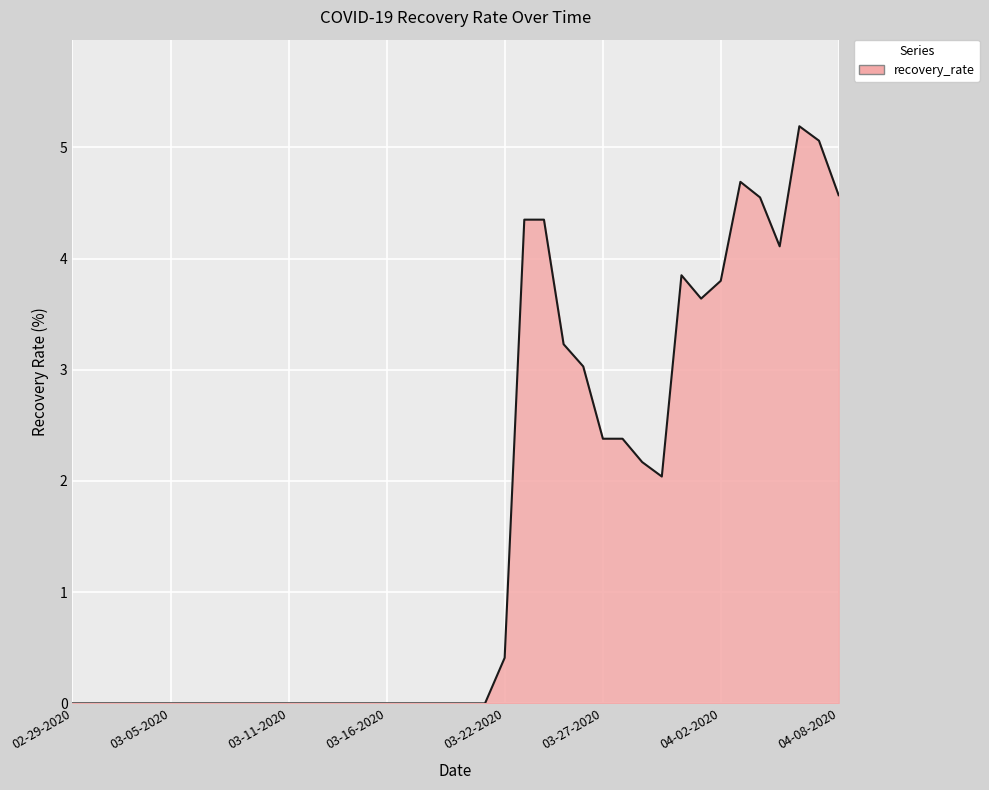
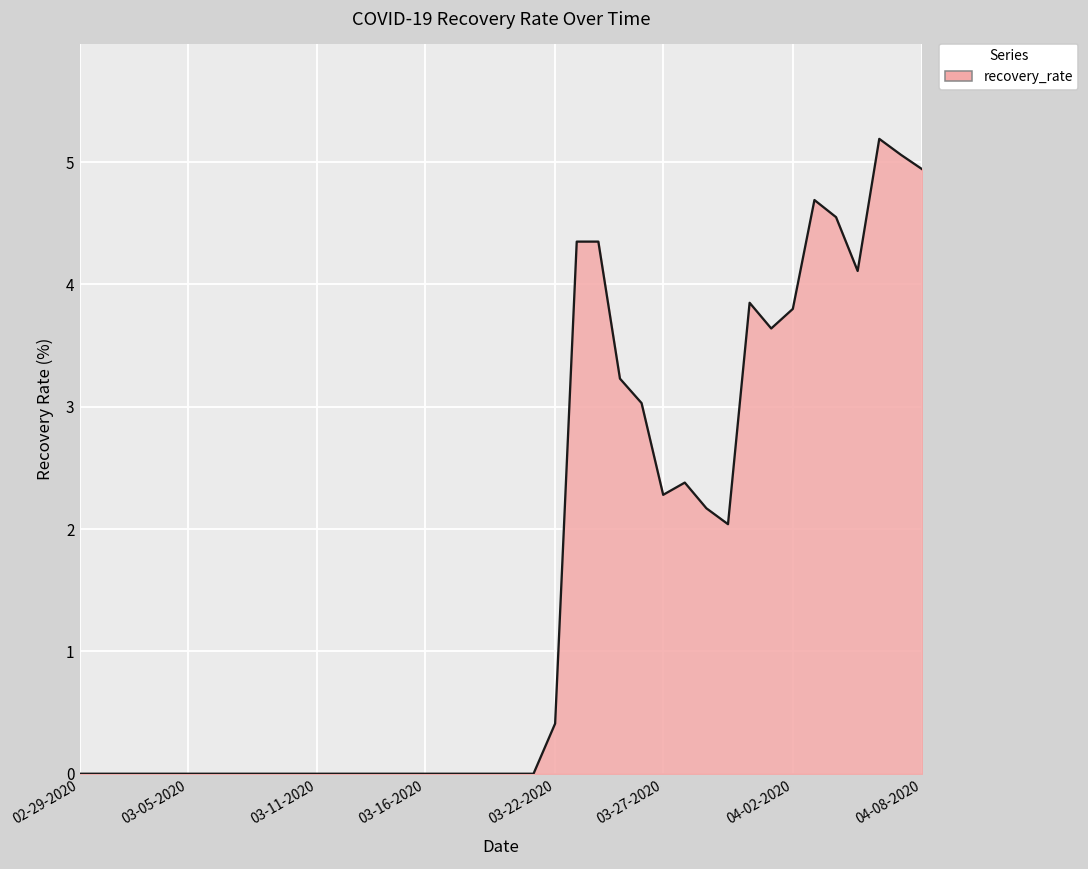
  {
    "02-29-2020": 0.00,
    "03-05-2020": 0.00,
    "03-11-2020": 0.00,
    "03-16-2020": 0.00,
    "03-22-2020": 0.41,
-   "03-27-2020": 2.38,
+   "03-27-2020": 2.28,
    "04-02-2020": 3.80,
-   "04-08-2020": 4.57
+   "04-08-2020": 4.94
  }
